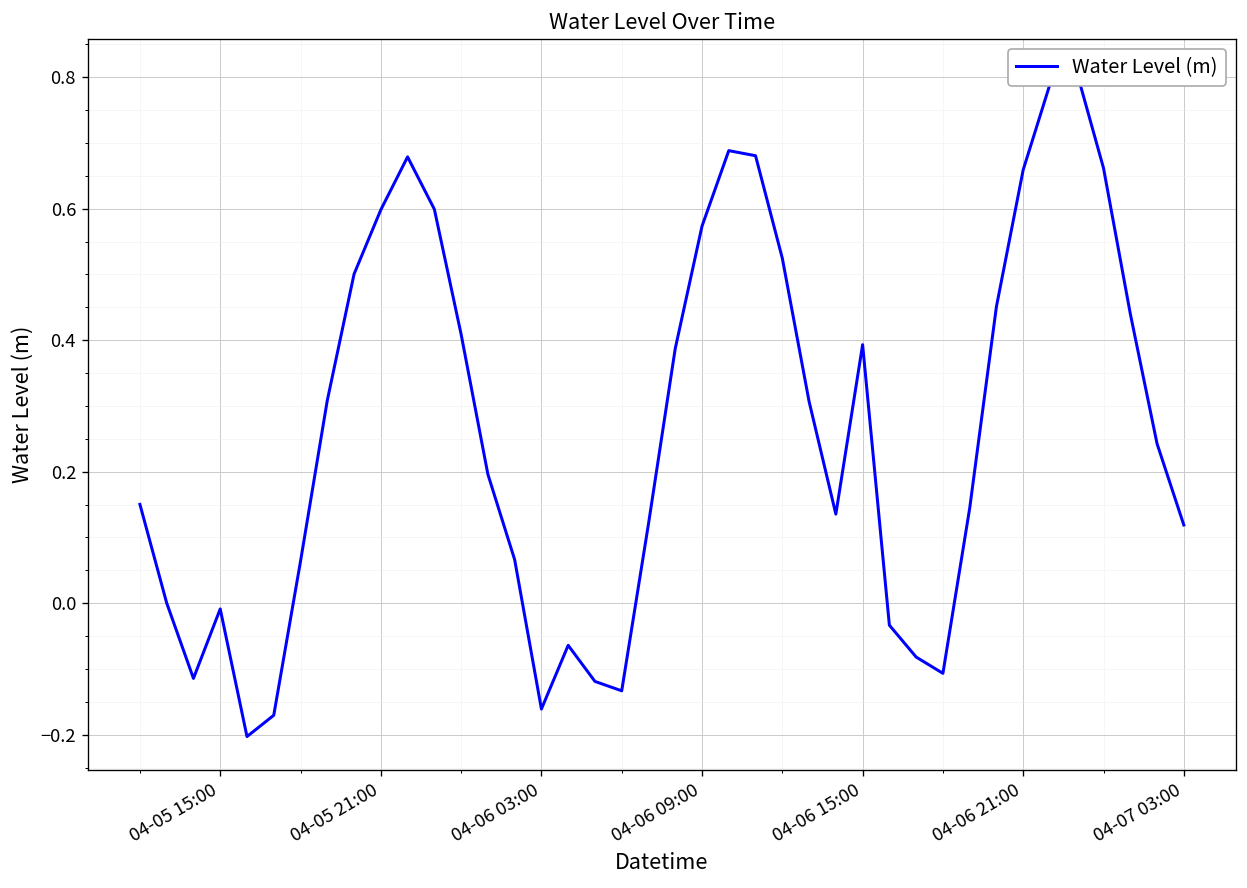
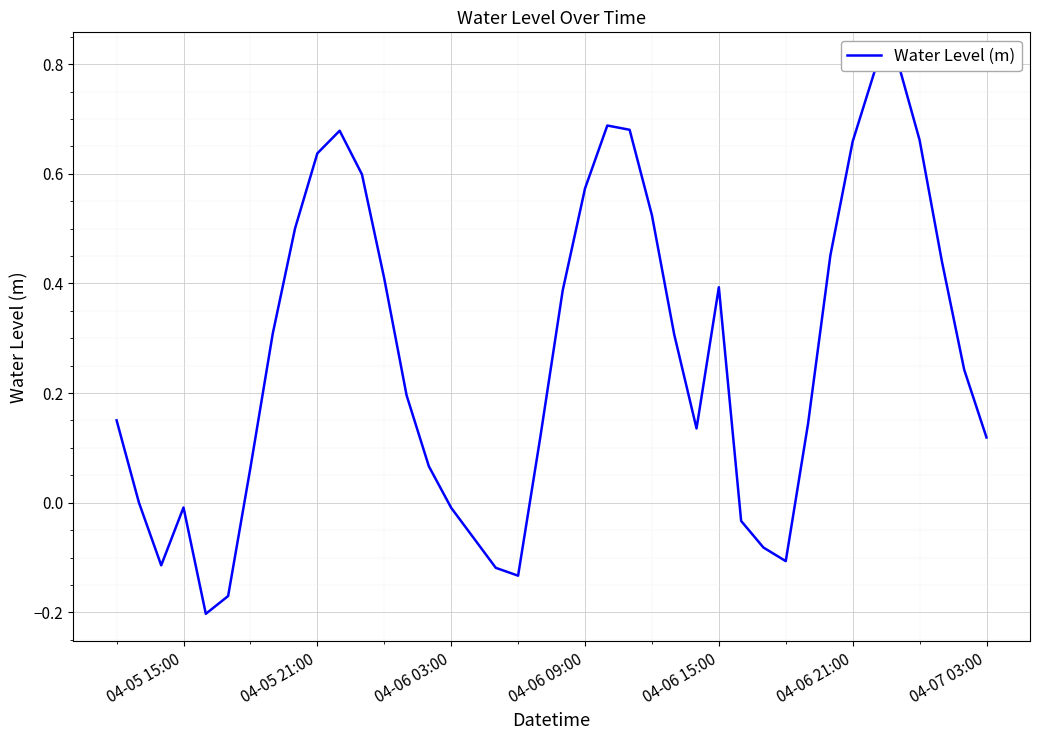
  {
    "04-05 15:00": -0.01,
-   "04-05 21:00": 0.60,
-   "04-06 03:00": -0.16,
+   "04-05 21:00": 0.64,
+   "04-06 03:00": -0.01,
    "04-06 09:00": 0.57,
    "04-06 15:00": 0.39,
    "04-06 21:00": 0.66,
    "04-07 03:00": 0.12
  }
